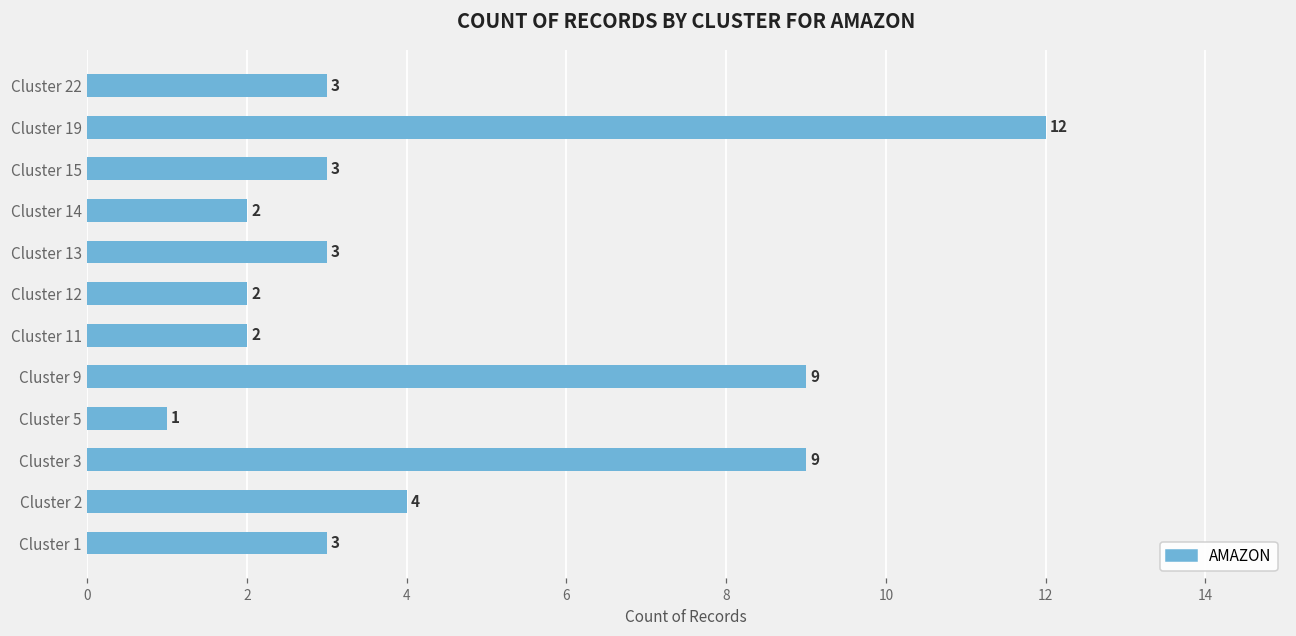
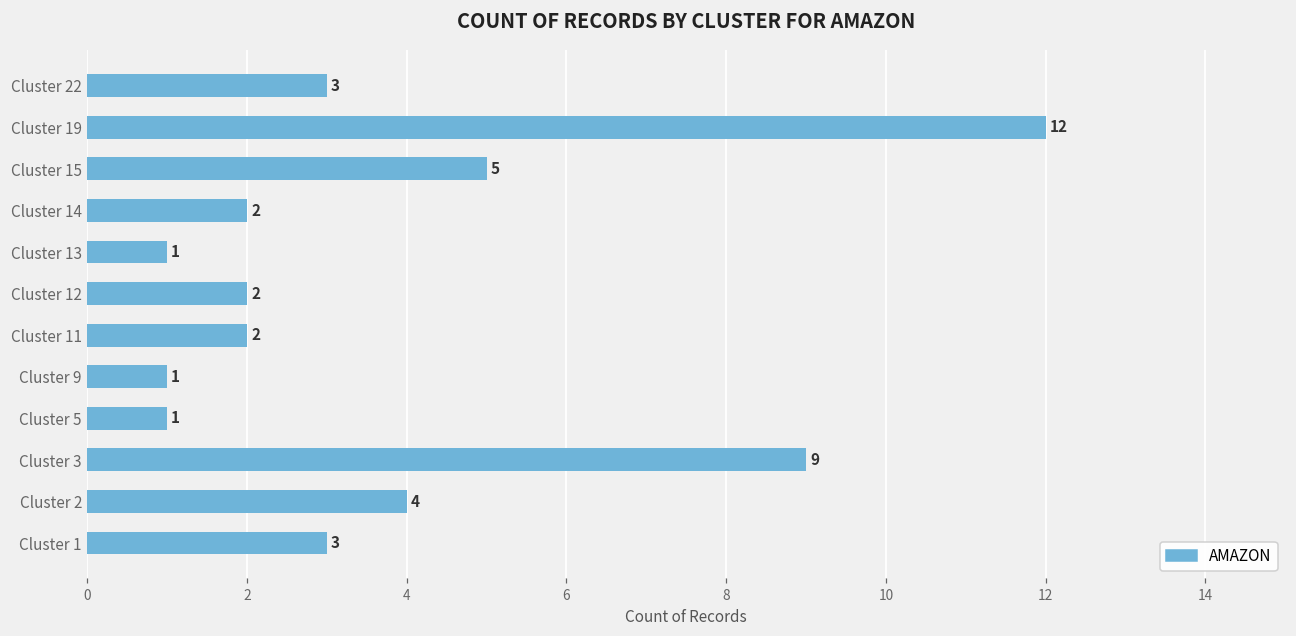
  {
    "Cluster 22": 3,
    "Cluster 19": 12,
-   "Cluster 15": 3,
+   "Cluster 15": 5,
    "Cluster 14": 2,
-   "Cluster 13": 3,
+   "Cluster 13": 1,
    "Cluster 12": 2,
    "Cluster 11": 2,
-   "Cluster 9": 9,
+   "Cluster 9": 1,
    "Cluster 5": 1,
    "Cluster 3": 9,
    "Cluster 2": 4,
    "Cluster 1": 3
  }
